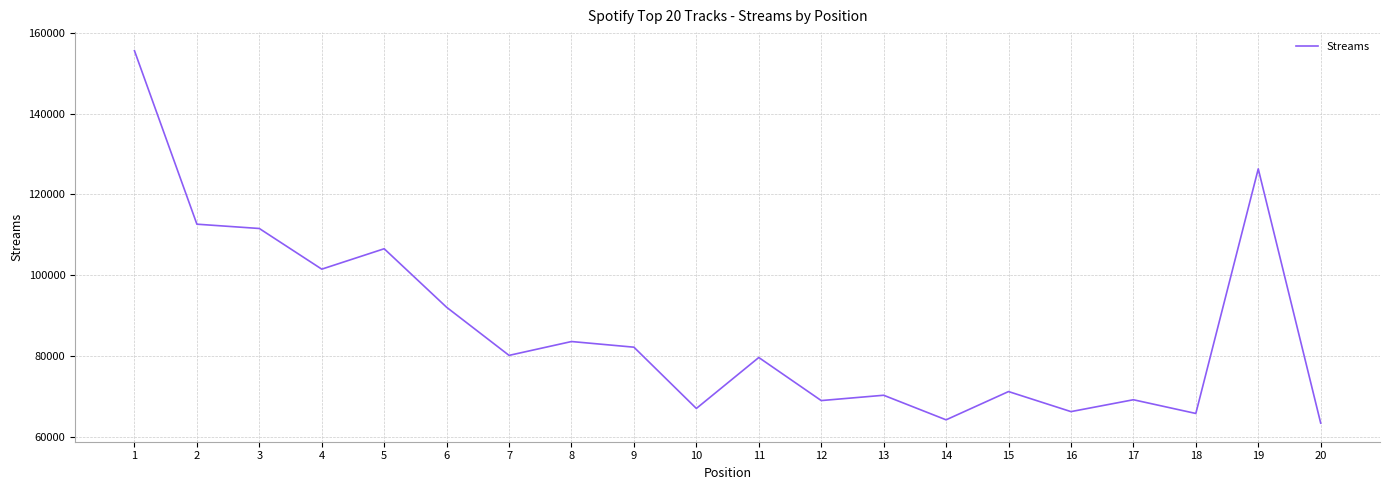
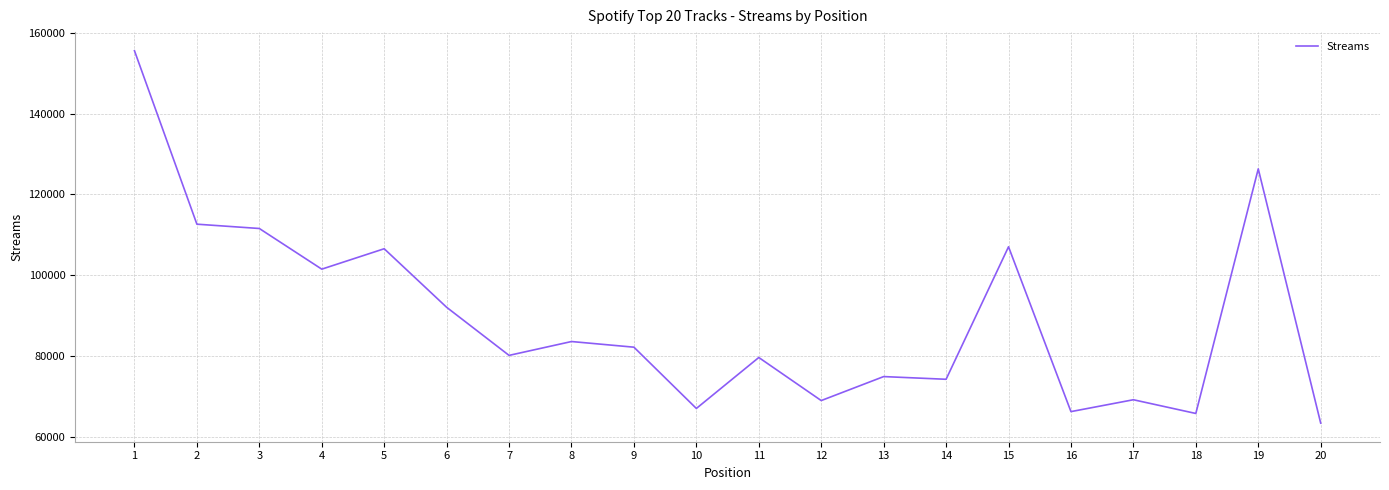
  {
    "1": 156000,
    "2": 113000,
    "3": 112000,
    "4": 102000,
    "5": 107000,
    "6": 92000,
    "7": 80000,
    "8": 84000,
    "9": 82000,
    "10": 67000,
    "11": 80000,
    "12": 69000,
-   "13": 70000,
-   "14": 64000,
-   "15": 71000,
+   "13": 75000,
+   "14": 74000,
+   "15": 107000,
    "16": 66000,
    "17": 69000,
    "18": 66000,
    "19": 126000,
    "20": 63000
  }
